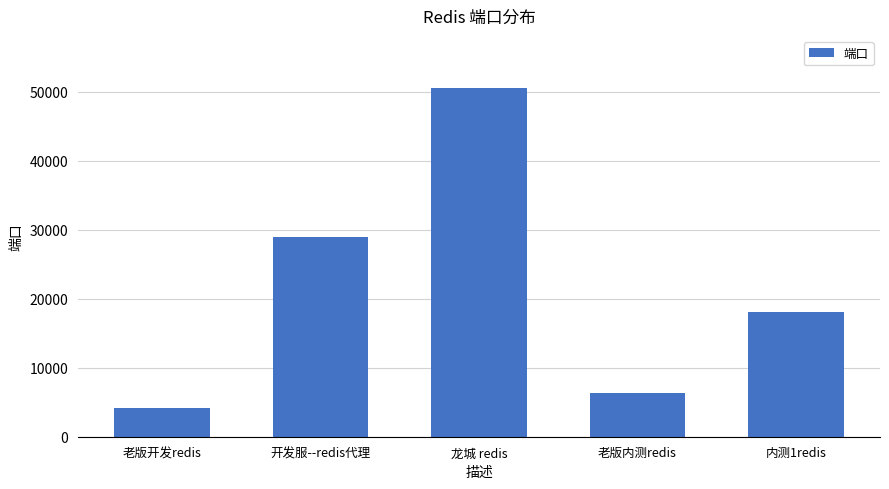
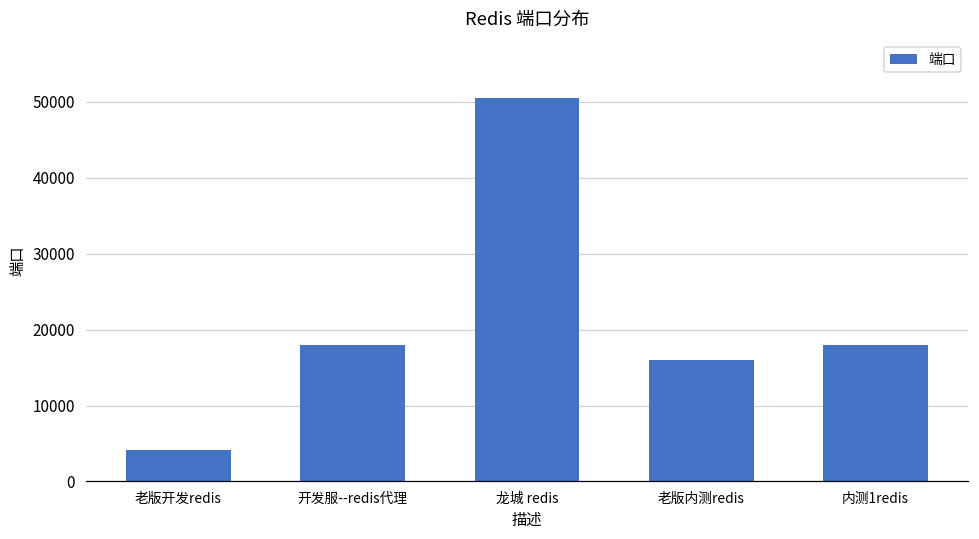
  {
    "老版开发redis": 4000,
-   "开发服--redis代理": 29000,
+   "开发服--redis代理": 18000,
    "龙城 redis": 51000,
-   "老版内测redis": 6000,
+   "老版内测redis": 16000,
    "内测1redis": 18000
  }
